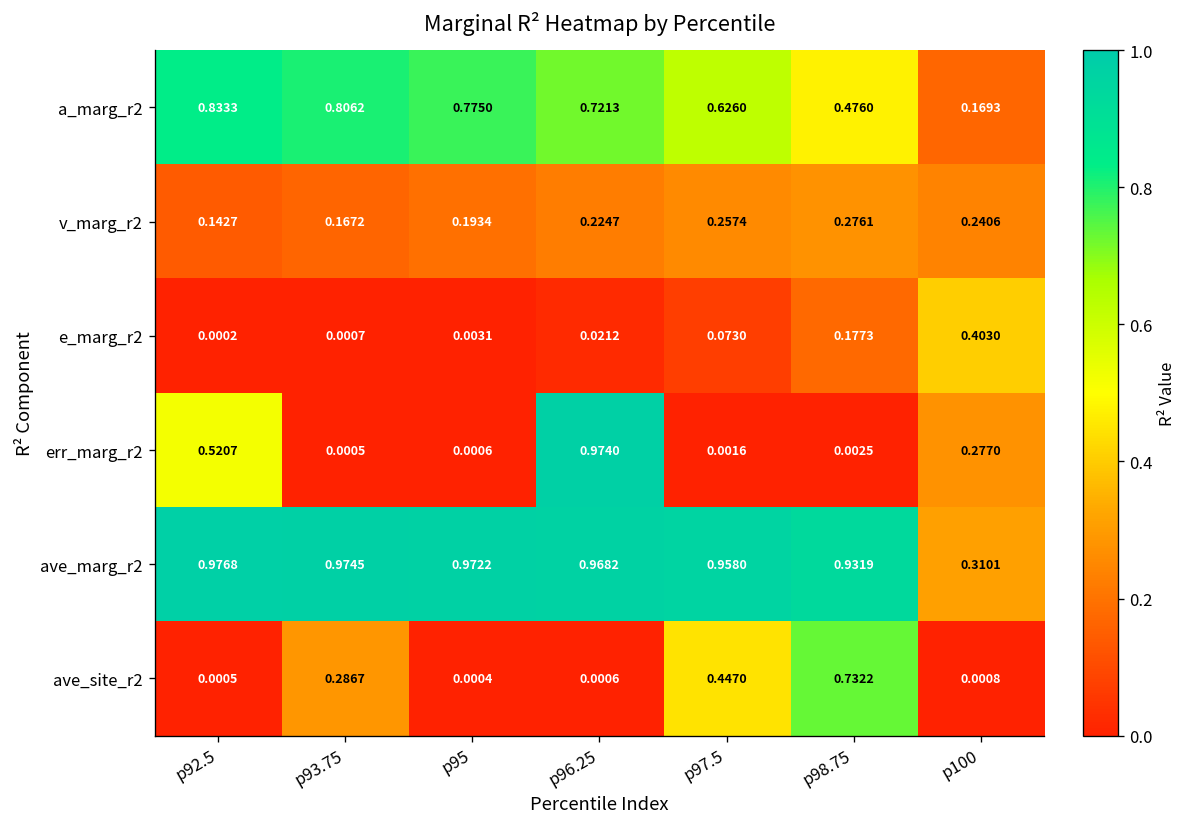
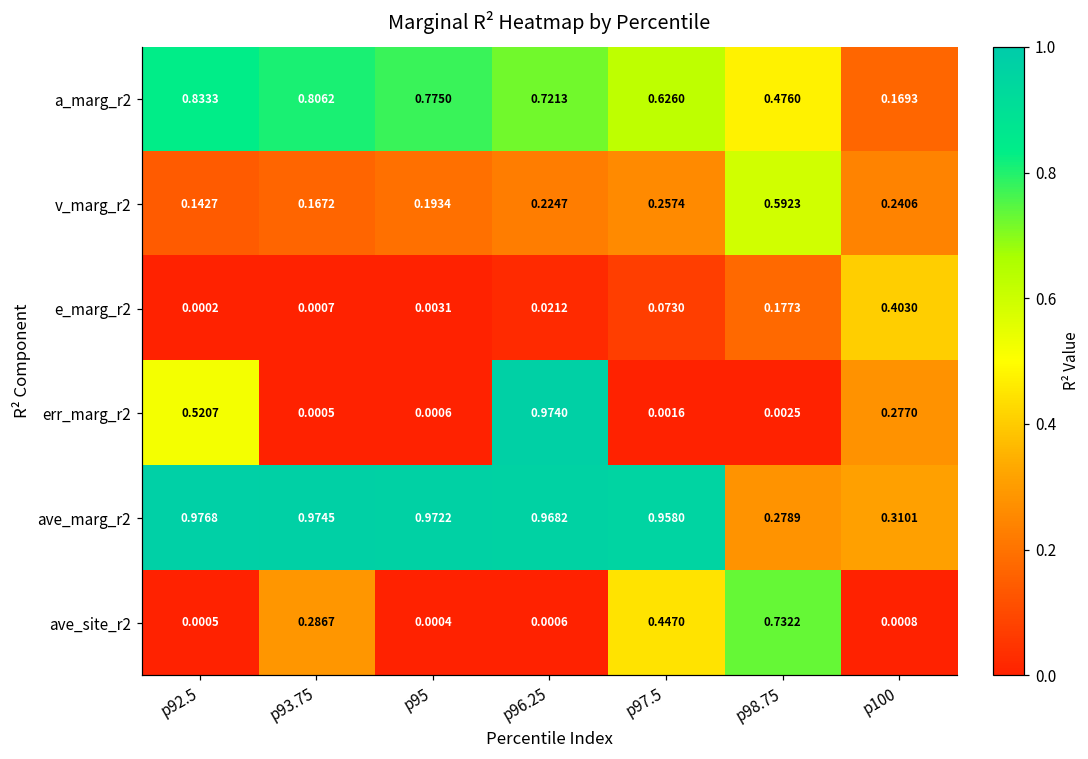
  {
    "a_marg_r2": {
      "p92.5": 0.8333,
      "p93.75": 0.8062,
      "p95": 0.7750,
      "p96.25": 0.7213,
      "p97.5": 0.6260,
      "p98.75": 0.4760,
      "p100": 0.1693
    },
    "v_marg_r2": {
      "p92.5": 0.1427,
      "p93.75": 0.1672,
      "p95": 0.1934,
      "p96.25": 0.2247,
      "p97.5": 0.2574,
-     "p98.75": 0.2761,
+     "p98.75": 0.5923,
      "p100": 0.2406
    },
    "e_marg_r2": {
      "p92.5": 0.0002,
      "p93.75": 0.0007,
      "p95": 0.0031,
      "p96.25": 0.0212,
      "p97.5": 0.0730,
      "p98.75": 0.1773,
      "p100": 0.4030
    },
    "err_marg_r2": {
      "p92.5": 0.5207,
      "p93.75": 0.0005,
      "p95": 0.0006,
      "p96.25": 0.9740,
      "p97.5": 0.0016,
      "p98.75": 0.0025,
      "p100": 0.2770
    },
    "ave_marg_r2": {
      "p92.5": 0.9768,
      "p93.75": 0.9745,
      "p95": 0.9722,
      "p96.25": 0.9682,
      "p97.5": 0.9580,
-     "p98.75": 0.9319,
+     "p98.75": 0.2789,
      "p100": 0.3101
    },
    "ave_site_r2": {
      "p92.5": 0.0005,
      "p93.75": 0.2867,
      "p95": 0.0004,
      "p96.25": 0.0006,
      "p97.5": 0.4470,
      "p98.75": 0.7322,
      "p100": 0.0008
    }
  }
